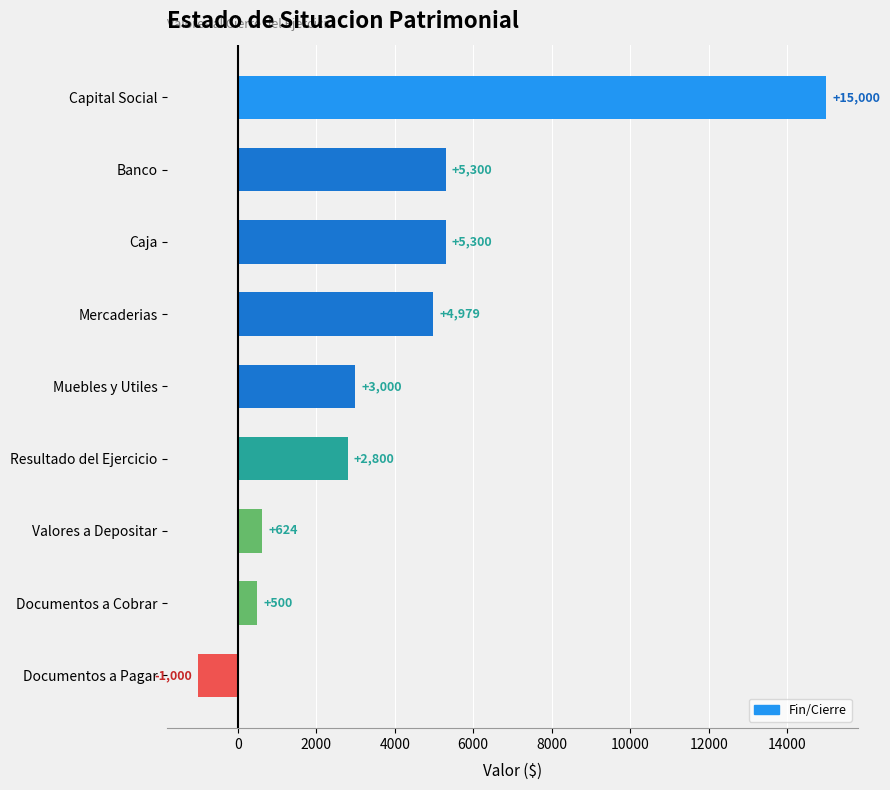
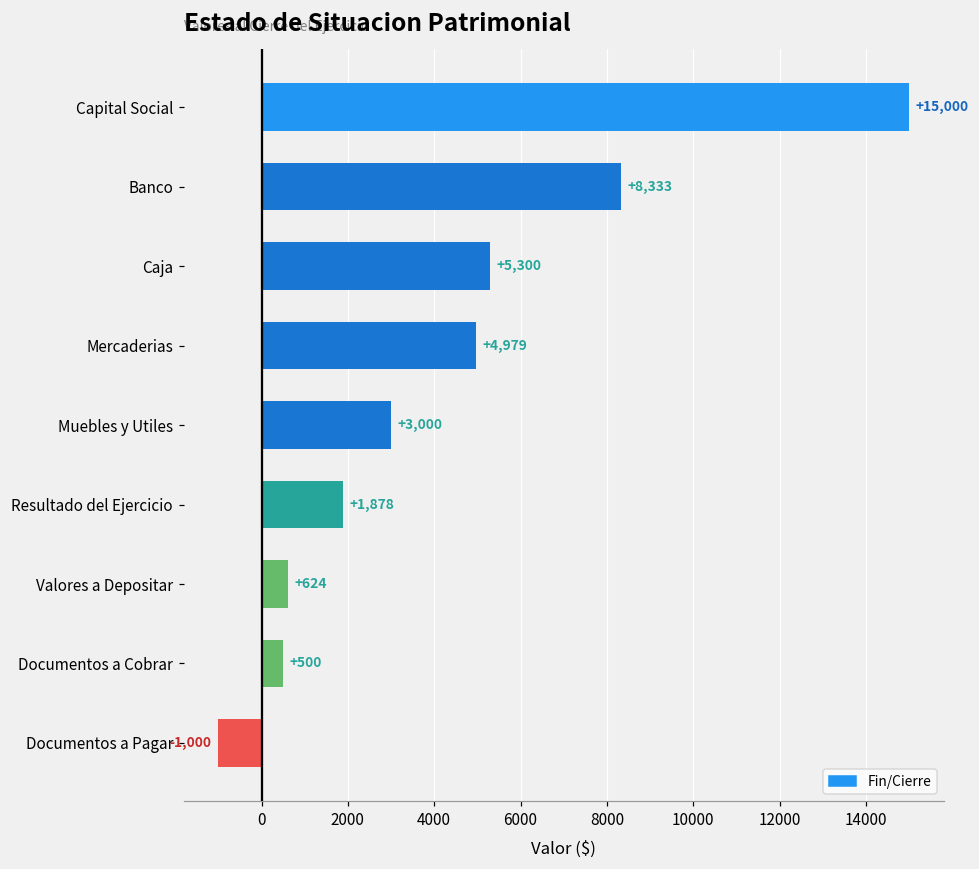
  {
    "Capital Social": "+15,000",
-   "Banco": "+5,300",
+   "Banco": "+8,333",
    "Caja": "+5,300",
    "Mercaderias": "+4,979",
    "Muebles y Utiles": "+3,000",
-   "Resultado del Ejercicio": "+2,800",
+   "Resultado del Ejercicio": "+1,878",
    "Valores a Depositar": "+624",
    "Documentos a Cobrar": "+500",
    "Documentos a Pagar": "-1,000"
  }
